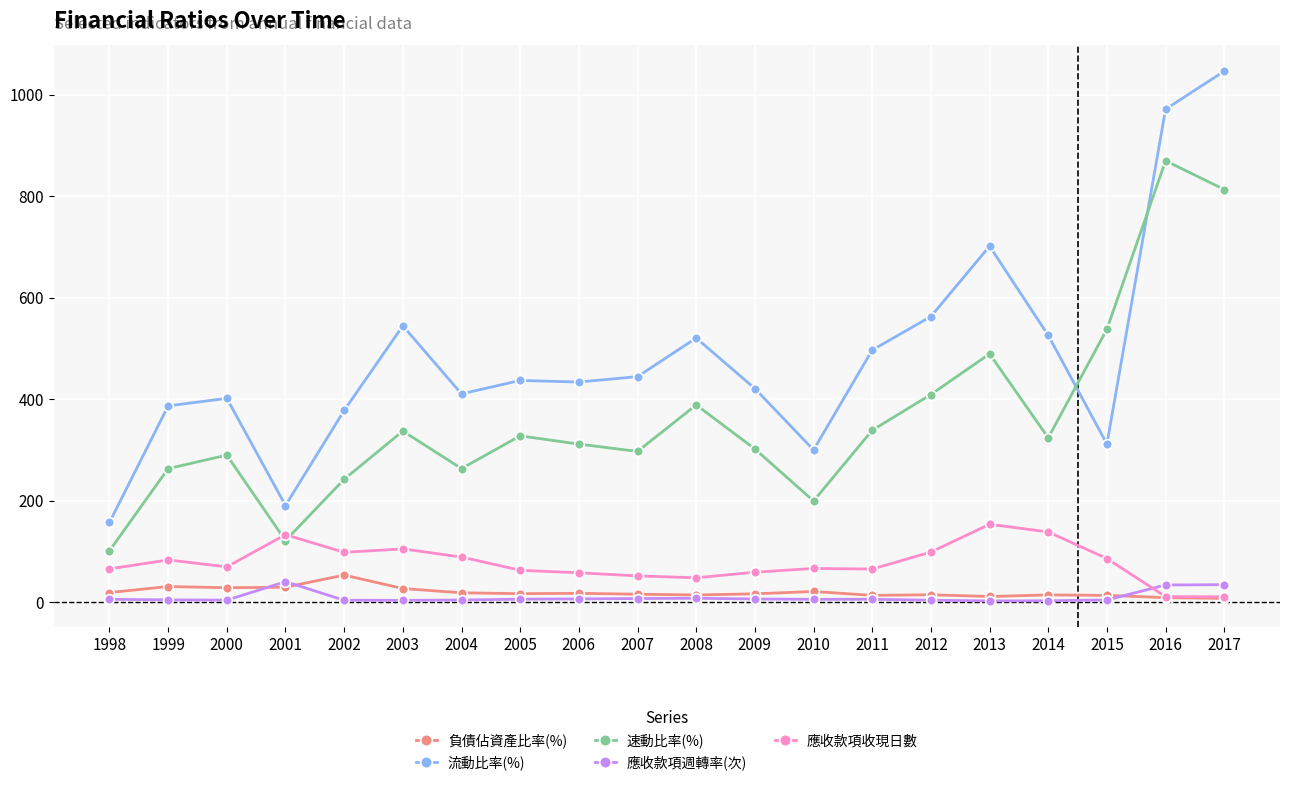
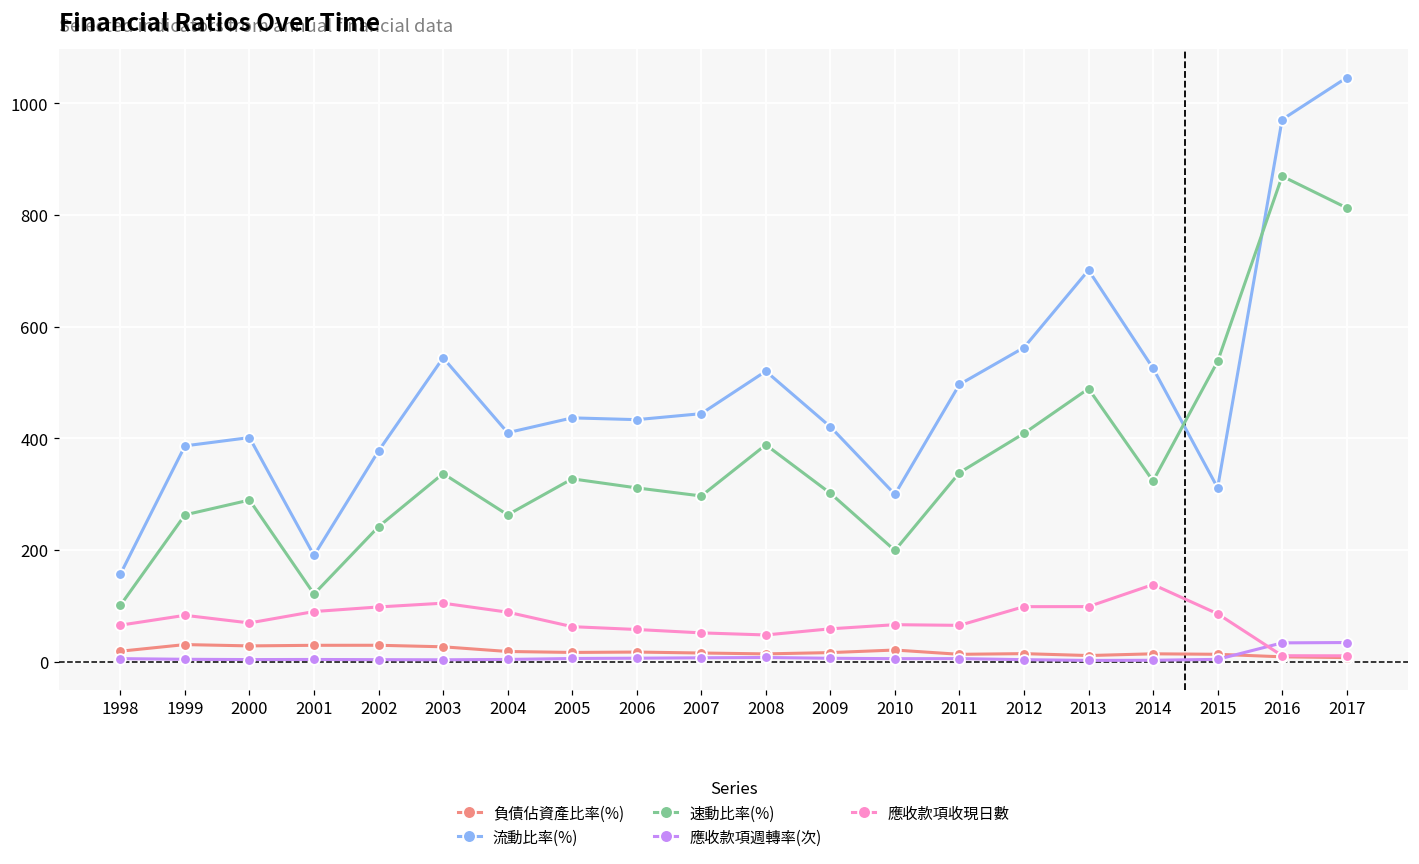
  {
    "負債佔資產比率(%)": {
      "1998": 20,
      "1999": 30,
      "2000": 30,
      "2001": 30,
-     "2002": 50,
+     "2002": 30,
      "2003": 30,
      "2004": 20,
      "2005": 20,
      "2006": 20,
      "2007": 20,
      "2008": 10,
      "2009": 20,
      "2010": 20,
      "2011": 10,
      "2012": 10,
      "2013": 10,
      "2014": 10,
      "2015": 10
    },
    "流動比率(%)": {
      "1998": 160,
      "1999": 390,
      "2000": 400,
      "2001": 190,
      "2002": 380,
      "2003": 540,
      "2004": 410,
      "2005": 440,
      "2006": 430,
      "2007": 440,
      "2008": 520,
      "2009": 420,
      "2010": 300,
      "2011": 500,
      "2012": 560,
      "2013": 700,
      "2014": 530,
      "2015": 310,
      "2016": 970,
      "2017": 1050
    },
    "速動比率(%)": {
      "1998": 100,
      "1999": 260,
      "2000": 290,
      "2001": 120,
      "2002": 240,
      "2003": 340,
      "2004": 260,
      "2005": 330,
      "2006": 310,
      "2007": 300,
      "2008": 390,
      "2009": 300,
      "2010": 200,
      "2011": 340,
      "2012": 410,
      "2013": 490,
      "2014": 320,
      "2015": 540,
      "2016": 870,
      "2017": 810
    },
    "應收款項週轉率(次)": {
      "1998": 10,
      "1999": 0,
      "2000": 0,
-     "2001": 40,
+     "2001": 0,
      "2002": 0,
      "2003": 0,
      "2004": 0,
      "2005": 10,
      "2006": 10,
      "2007": 10,
      "2008": 10,
      "2009": 10,
      "2010": 10,
      "2011": 10,
      "2012": 0,
      "2013": 0,
      "2014": 0,
      "2015": 0,
      "2016": 30,
      "2017": 30
    },
    "應收款項收現日數": {
      "1998": 70,
      "1999": 80,
      "2000": 70,
-     "2001": 130,
+     "2001": 90,
      "2002": 100,
      "2003": 100,
      "2004": 90,
      "2005": 60,
      "2006": 60,
      "2007": 50,
      "2008": 50,
      "2009": 60,
      "2010": 70,
      "2011": 70,
      "2012": 100,
-     "2013": 150,
+     "2013": 100,
      "2014": 140,
      "2015": 90
    }
  }
